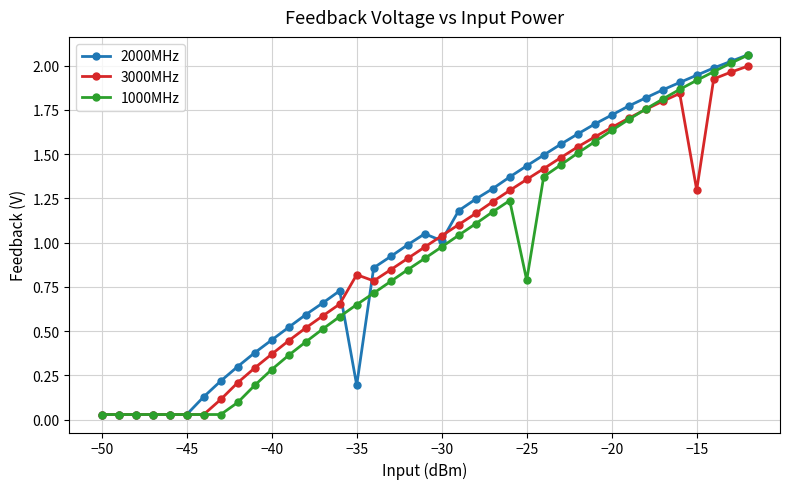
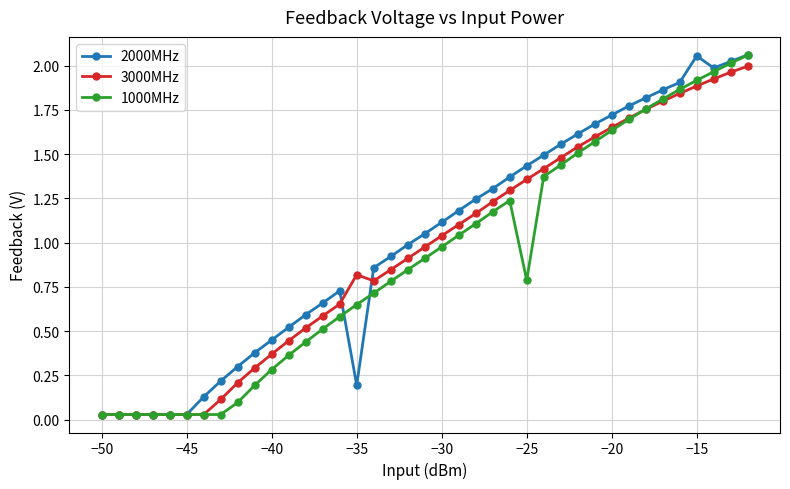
  {
    "2000MHz": {
      "−40": 0.45,
      "−35": 0.20,
-     "−30": 1.01,
+     "−30": 1.12,
      "−25": 1.43,
      "−20": 1.72,
-     "−15": 1.95
+     "−15": 2.06
    },
    "3000MHz": {
      "−40": 0.37,
      "−35": 0.82,
      "−30": 1.04,
      "−25": 1.36,
      "−20": 1.65,
-     "−15": 1.30
+     "−15": 1.89
    },
    "1000MHz": {
      "−40": 0.28,
      "−35": 0.65,
      "−30": 0.98,
      "−25": 0.79,
      "−20": 1.63,
      "−15": 1.92
    }
  }
